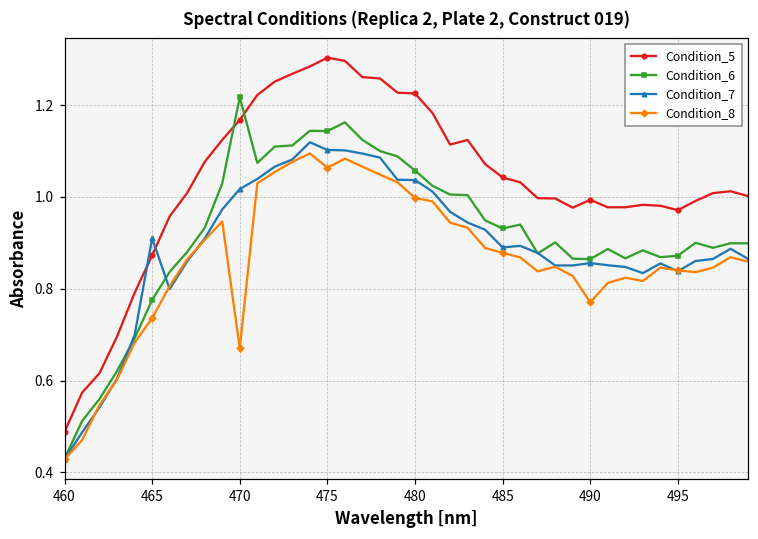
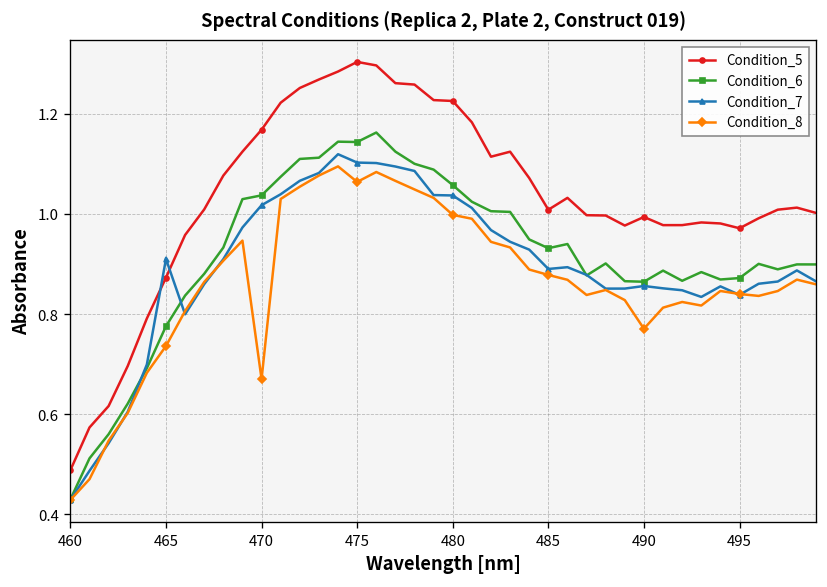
  {
    "Condition_5": {
      "460": 0.49,
      "465": 0.87,
      "470": 1.17,
      "475": 1.30,
      "480": 1.23,
-     "485": 1.04,
+     "485": 1.01,
      "490": 0.99,
      "495": 0.97
    },
    "Condition_6": {
      "465": 0.78,
-     "470": 1.22,
+     "470": 1.04,
      "475": 1.14,
      "480": 1.06,
      "485": 0.93,
      "490": 0.86,
      "495": 0.87
    },
    "Condition_7": {
      "465": 0.91,
      "470": 1.02,
      "475": 1.10,
      "480": 1.04,
      "485": 0.89,
      "490": 0.86
    },
    "Condition_8": {
      "465": 0.74,
      "470": 0.67,
      "475": 1.06,
      "480": 1.00,
      "485": 0.88,
      "490": 0.77
    }
  }
